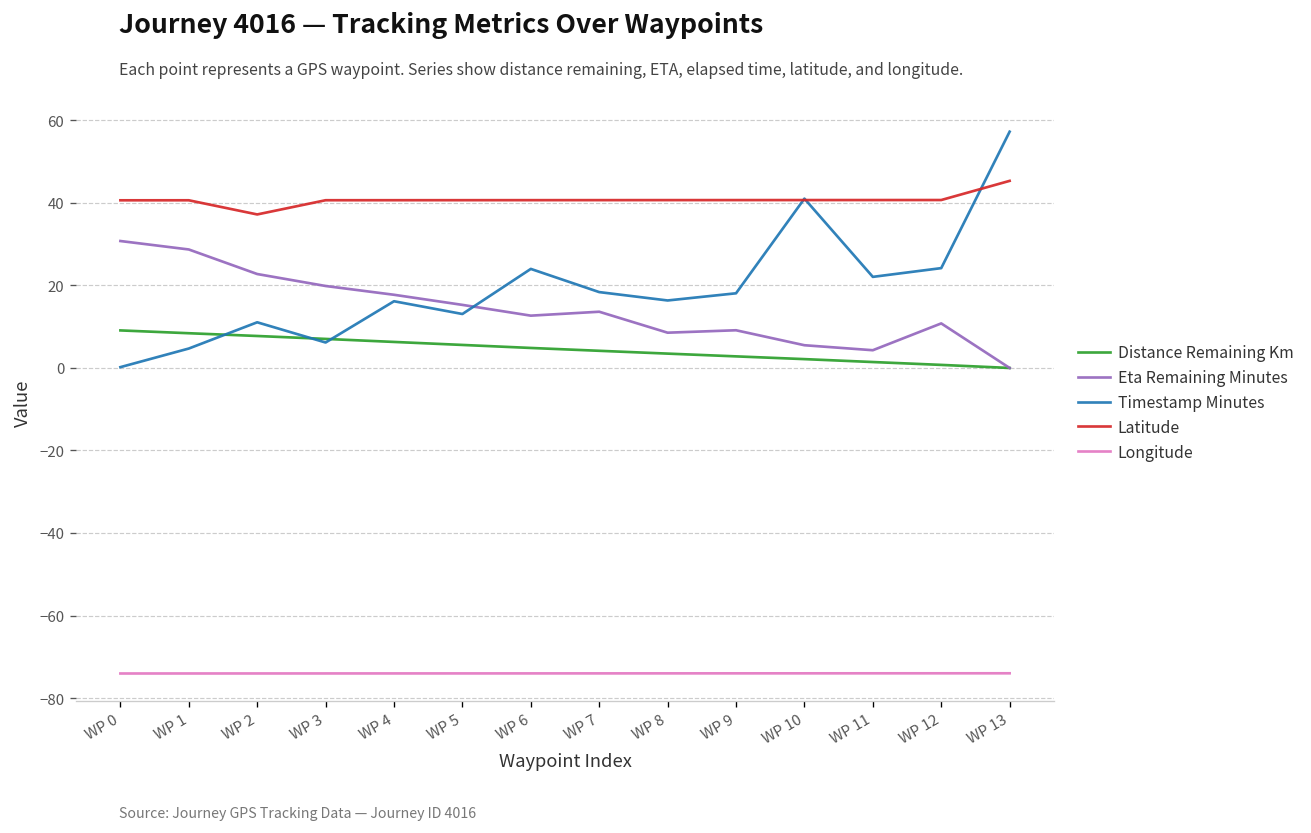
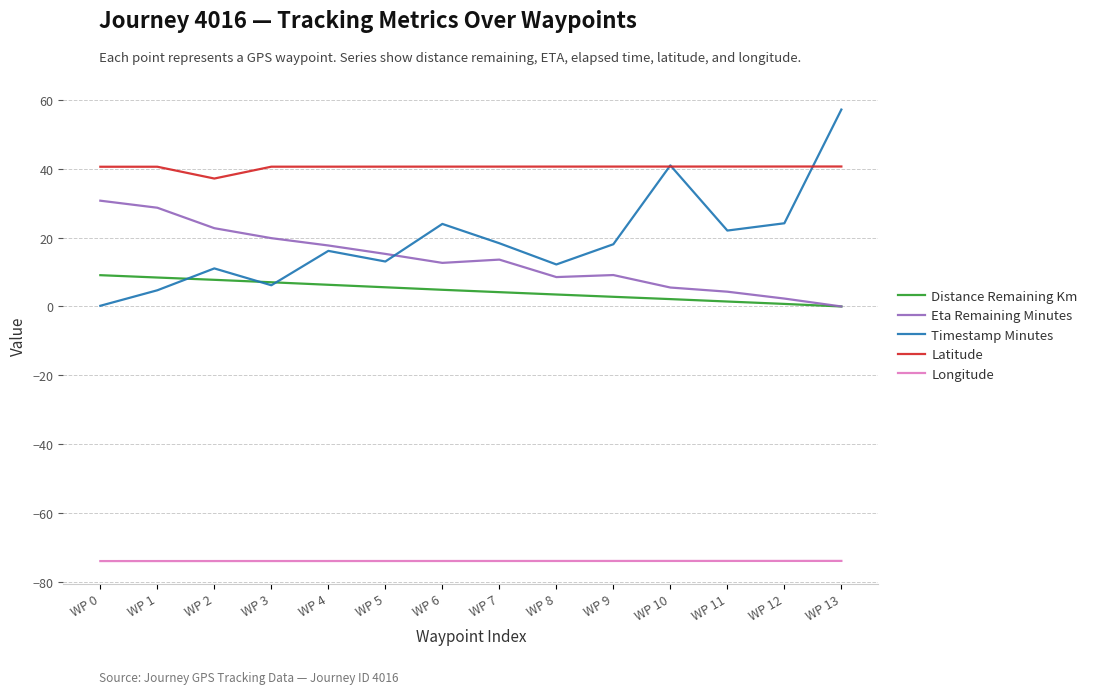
  {
    "Distance Remaining Km": {
      "WP 0": 9,
      "WP 1": 8,
      "WP 2": 8,
      "WP 3": 7,
      "WP 4": 6,
      "WP 5": 6,
      "WP 6": 5,
      "WP 7": 4,
      "WP 8": 3,
      "WP 9": 3,
      "WP 10": 2,
      "WP 11": 1,
      "WP 12": 1
    },
    "Eta Remaining Minutes": {
      "WP 0": 31,
      "WP 1": 29,
      "WP 2": 23,
      "WP 3": 20,
      "WP 4": 18,
      "WP 5": 15,
      "WP 6": 13,
      "WP 7": 14,
      "WP 8": 9,
      "WP 9": 9,
      "WP 10": 6,
      "WP 11": 4,
-     "WP 12": 11
+     "WP 12": 2
    },
    "Timestamp Minutes": {
      "WP 0": 0,
      "WP 1": 5,
      "WP 2": 11,
      "WP 3": 6,
      "WP 4": 16,
      "WP 5": 13,
      "WP 6": 24,
      "WP 7": 18,
-     "WP 8": 16,
+     "WP 8": 12,
      "WP 9": 18,
      "WP 11": 22,
      "WP 12": 24,
      "WP 13": 57
    },
    "Latitude": {
      "WP 0": 41,
      "WP 1": 41,
      "WP 2": 37,
      "WP 3": 41,
      "WP 4": 41,
      "WP 5": 41,
      "WP 6": 41,
      "WP 7": 41,
      "WP 8": 41,
      "WP 9": 41,
      "WP 11": 41,
      "WP 12": 41,
-     "WP 13": 45
+     "WP 13": 41
    },
    "Longitude": {
      "WP 0": -74,
      "WP 1": -74,
      "WP 2": -74,
      "WP 3": -74,
      "WP 4": -74,
      "WP 5": -74,
      "WP 6": -74,
      "WP 7": -74,
      "WP 8": -74,
      "WP 9": -74,
      "WP 10": -74,
      "WP 11": -74,
      "WP 12": -74,
      "WP 13": -74
    }
  }
